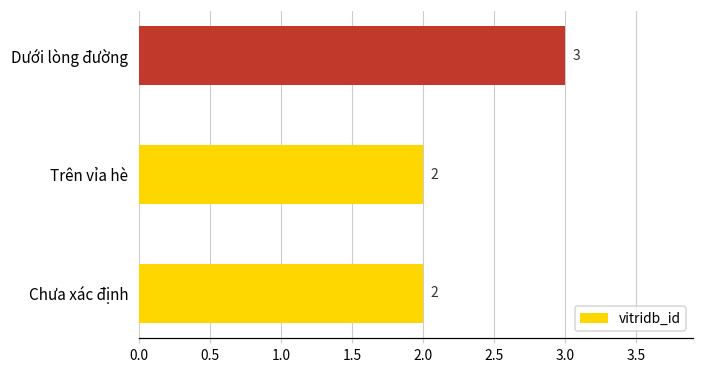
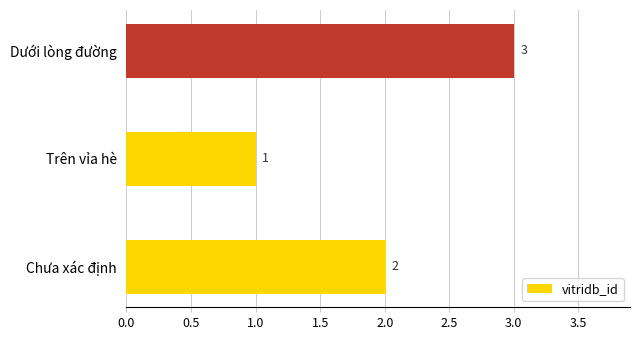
  {
    "Dưới lòng đường": 3,
-   "Trên vỉa hè": 2,
+   "Trên vỉa hè": 1,
    "Chưa xác định": 2
  }
